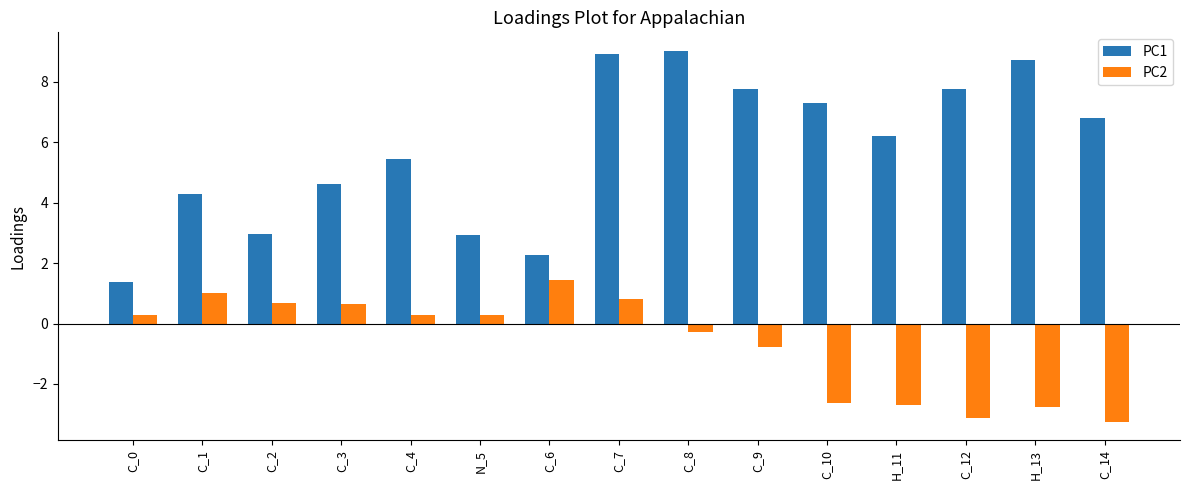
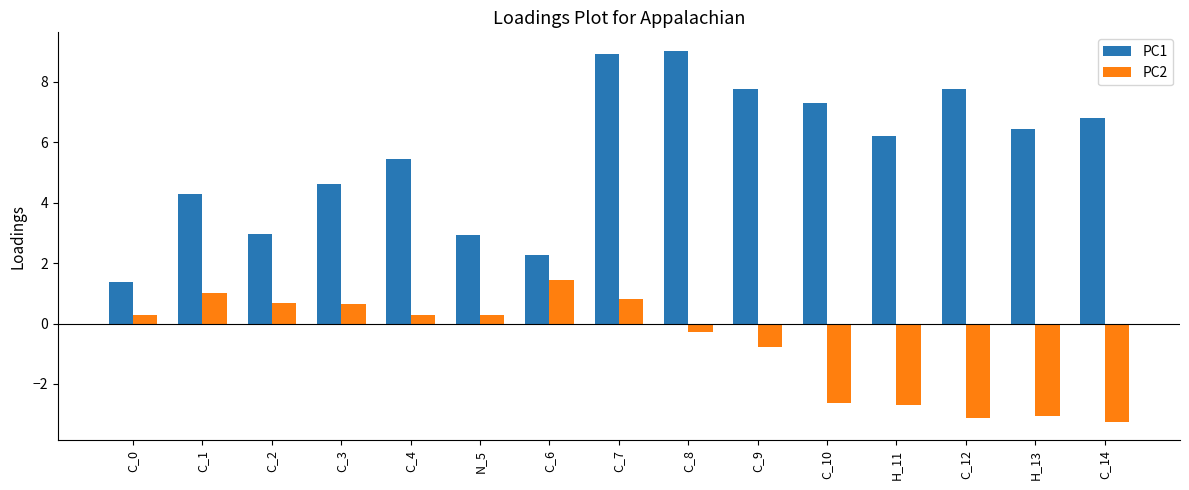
  {
    "PC1": {
      "C_0": 1.4,
      "C_1": 4.3,
      "C_2": 3.0,
      "C_3": 4.6,
      "C_4": 5.5,
      "N_5": 2.9,
      "C_6": 2.3,
      "C_7": 8.9,
      "C_8": 9.0,
      "C_9": 7.8,
      "C_10": 7.3,
      "H_11": 6.2,
      "C_12": 7.8,
-     "H_13": 8.7,
+     "H_13": 6.4,
      "C_14": 6.8
    },
    "PC2": {
      "C_0": 0.3,
      "C_1": 1.0,
      "C_2": 0.7,
      "C_3": 0.7,
      "C_4": 0.3,
      "N_5": 0.3,
      "C_6": 1.5,
      "C_7": 0.8,
      "C_8": -0.3,
      "C_9": -0.8,
      "C_10": -2.6,
      "H_11": -2.7,
      "C_12": -3.1,
-     "H_13": -2.8,
+     "H_13": -3.1,
      "C_14": -3.2
    }
  }
